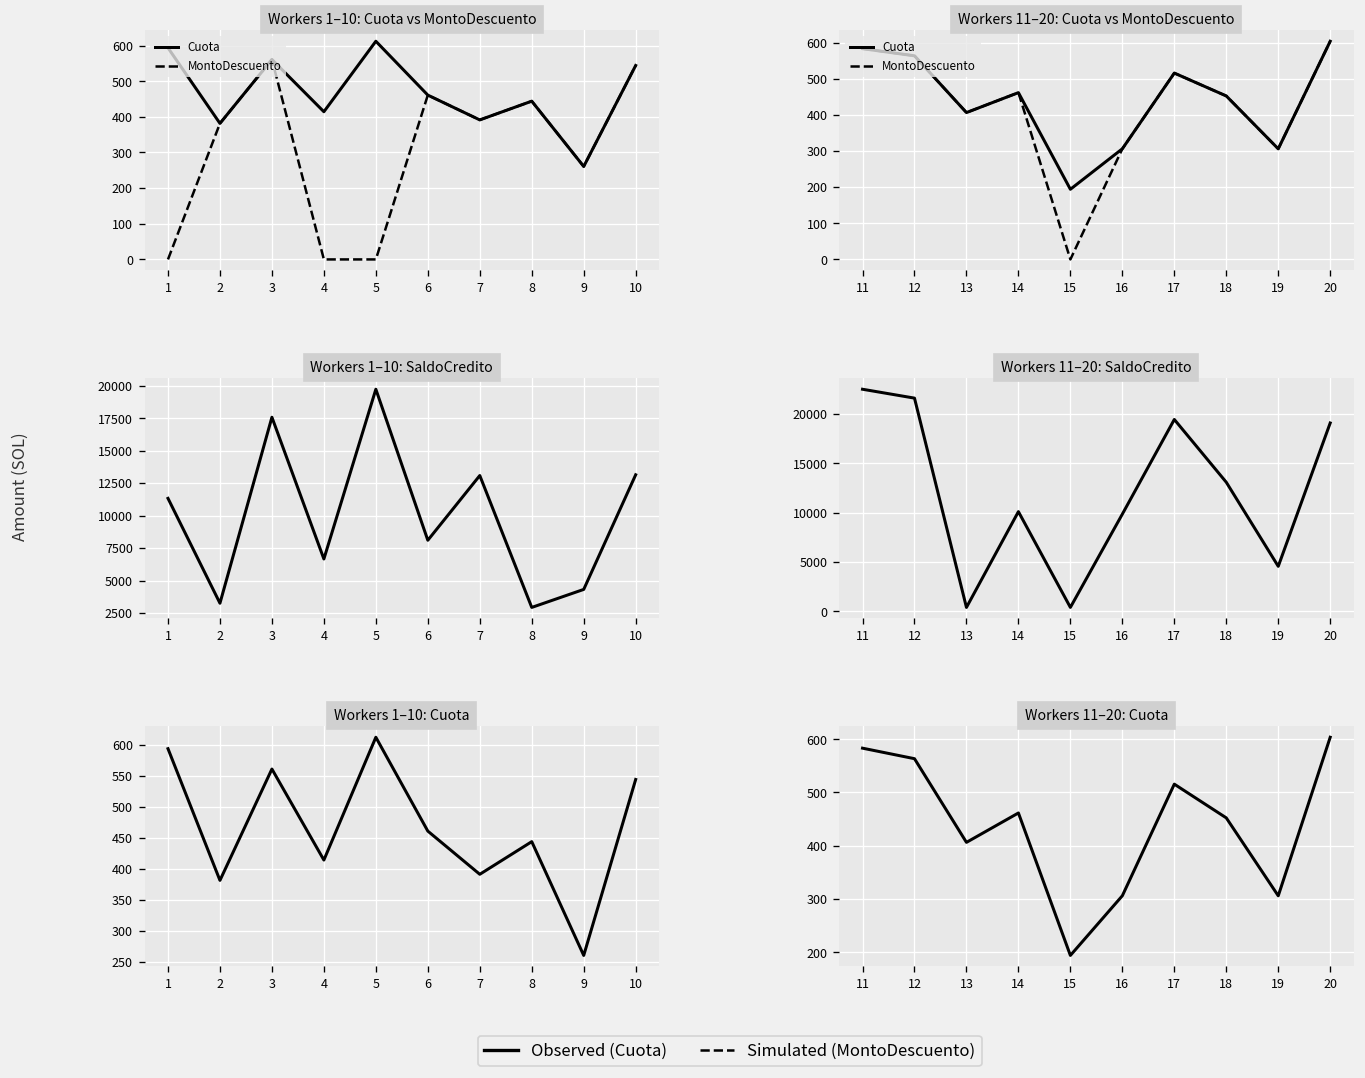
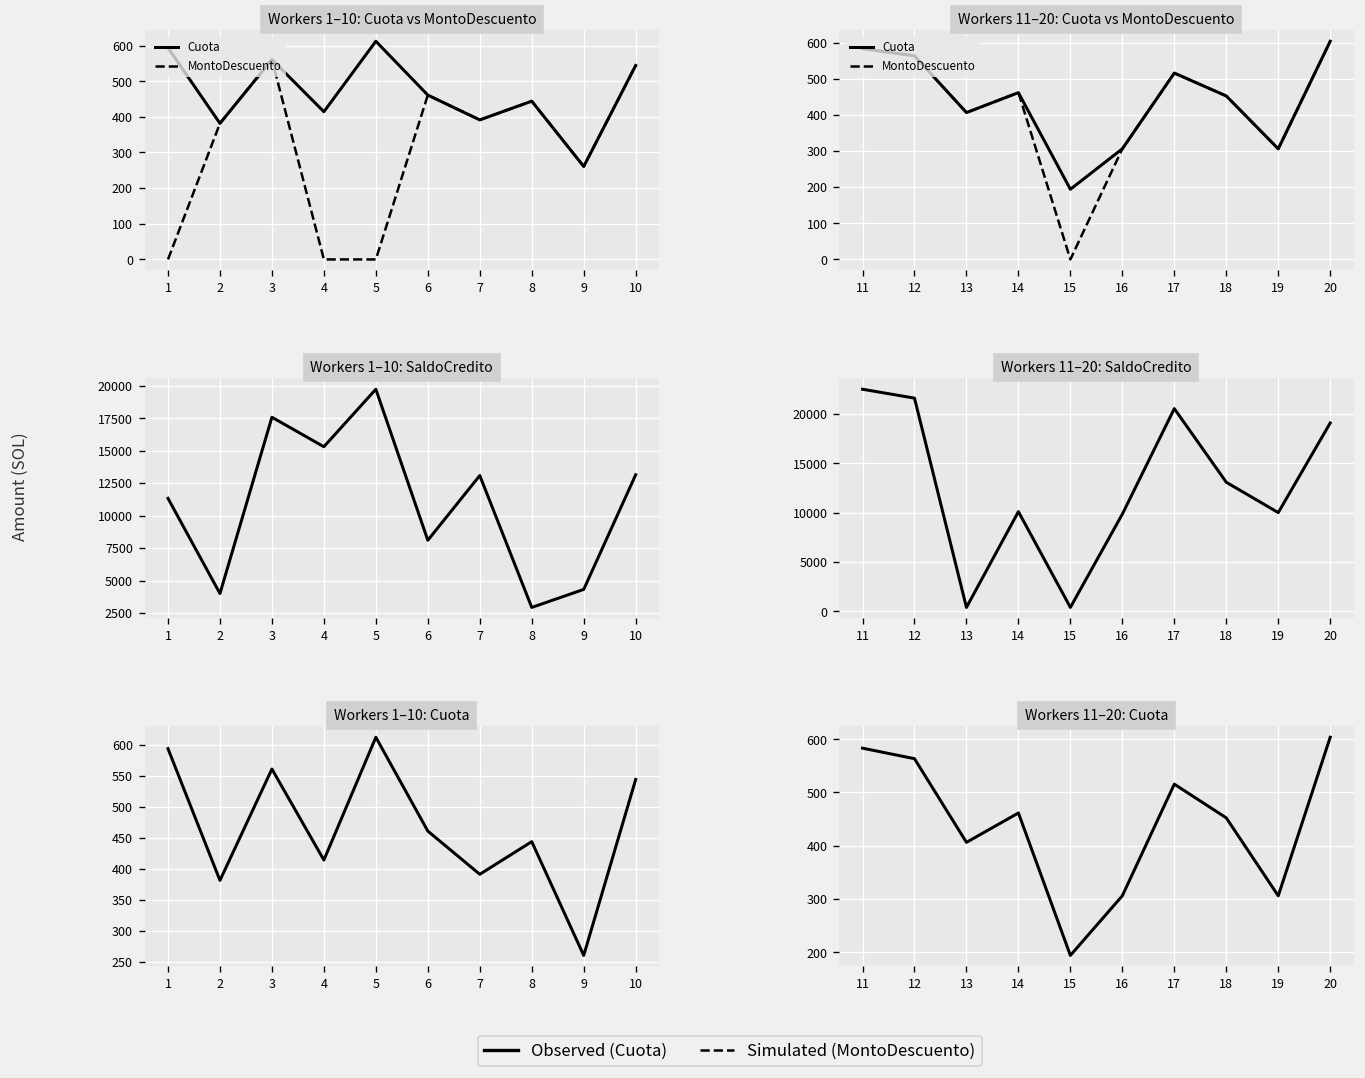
  {
    "Workers 1–10: SaldoCredito": {
      "1": 11300,
-     "2": 3300,
+     "2": 4000,
      "3": 17600,
-     "4": 6700,
+     "4": 15300,
      "5": 19700,
      "6": 8100,
      "7": 13100,
      "8": 2900,
      "9": 4300,
      "10": 13100
    },
    "Workers 11–20: SaldoCredito": {
      "11": 23000,
      "12": 22000,
      "13": 0,
      "14": 10000,
      "15": 0,
      "16": 10000,
-     "17": 19000,
+     "17": 21000,
      "18": 13000,
-     "19": 5000,
+     "19": 10000,
      "20": 19000
    },
    "Workers 1–10: Cuota": {
      "1": 590,
      "2": 380,
      "3": 560,
      "4": 410,
      "5": 610,
      "6": 460,
      "7": 390,
      "8": 440,
      "9": 260,
      "10": 540
    },
    "Workers 11–20: Cuota": {
      "11": 580,
      "12": 560,
      "13": 410,
      "14": 460,
      "15": 190,
      "16": 310,
      "17": 520,
      "18": 450,
      "19": 310,
      "20": 600
    }
  }
